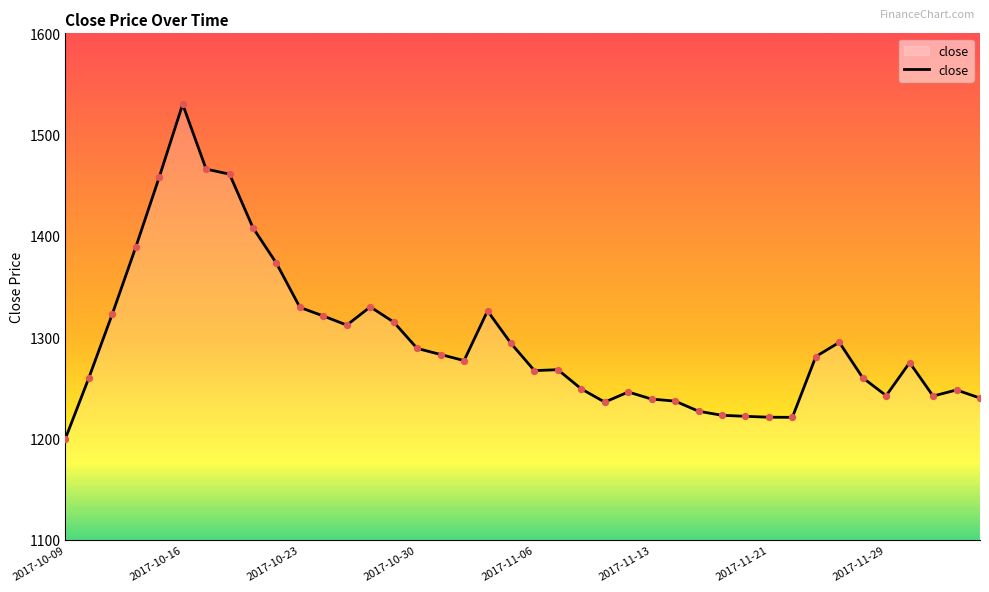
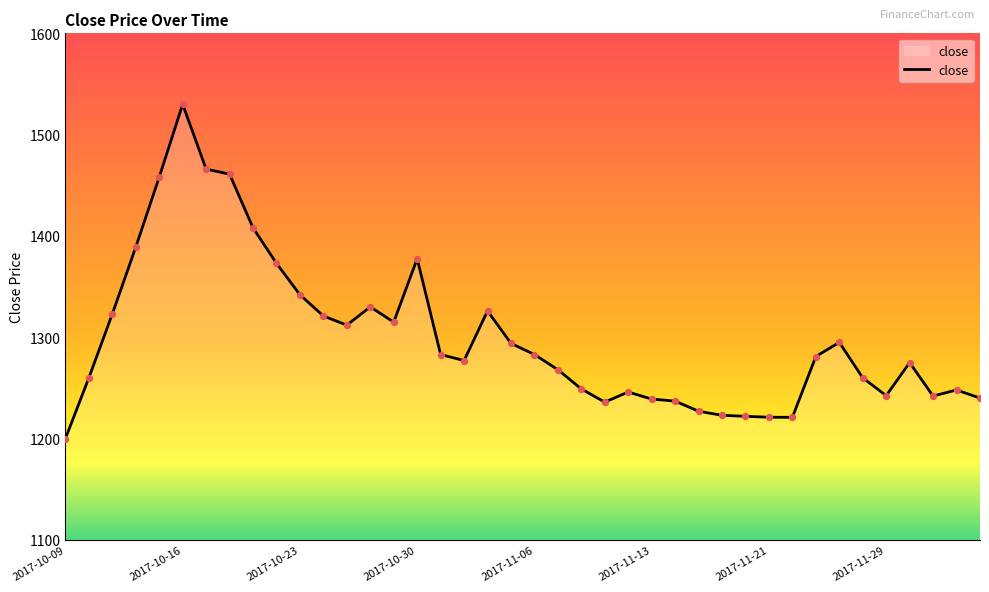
  {
    "2017-10-09": 1200,
    "2017-10-16": 1530,
-   "2017-10-23": 1330,
-   "2017-10-30": 1289,
-   "2017-11-06": 1267,
+   "2017-10-23": 1342,
+   "2017-10-30": 1378,
+   "2017-11-06": 1283,
    "2017-11-13": 1239,
    "2017-11-21": 1221,
    "2017-11-29": 1242
  }
